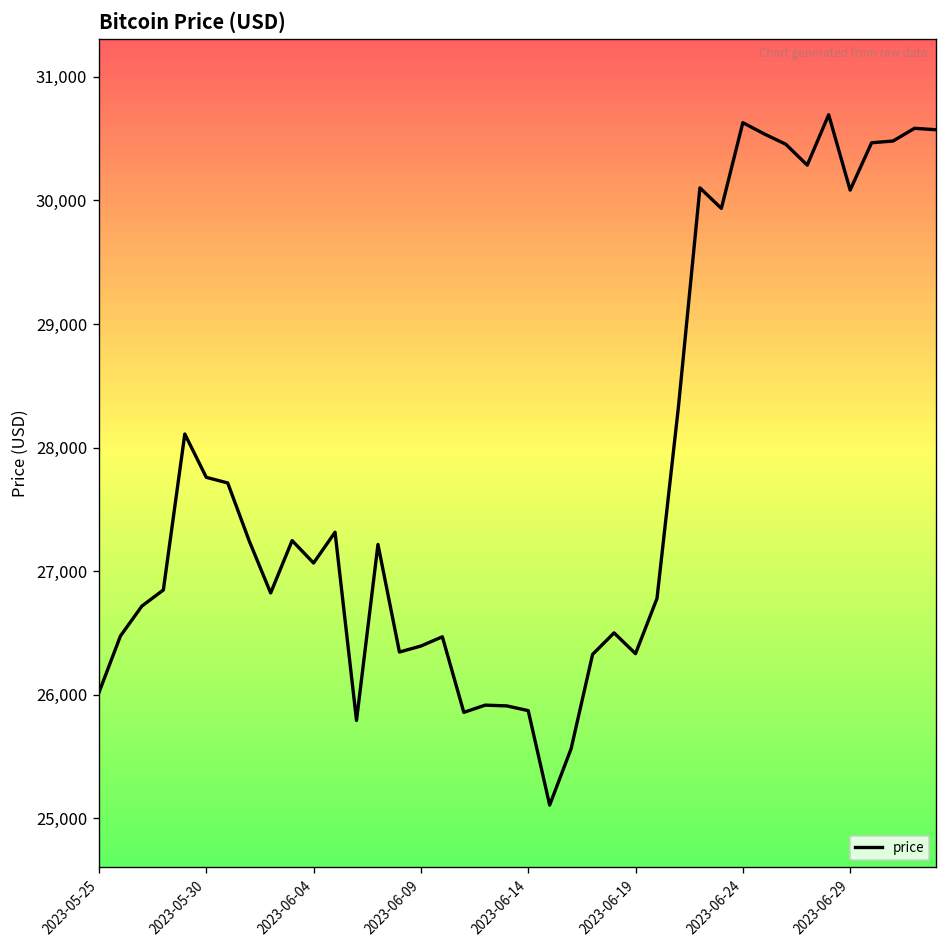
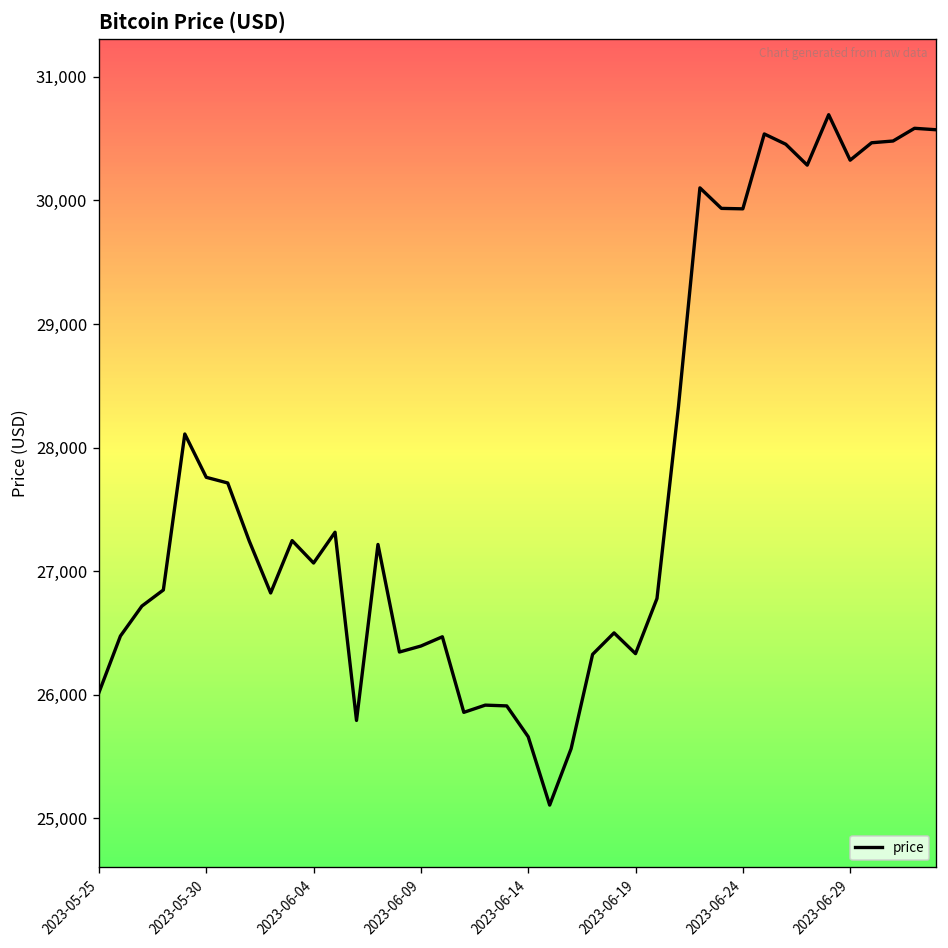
  {
    "2023-05-25": "26,020",
    "2023-05-30": "27,760",
    "2023-06-04": "27,070",
    "2023-06-09": "26,390",
-   "2023-06-14": "25,870",
+   "2023-06-14": "25,660",
    "2023-06-19": "26,330",
-   "2023-06-24": "30,630",
-   "2023-06-29": "30,080"
+   "2023-06-24": "29,930",
+   "2023-06-29": "30,330"
  }
